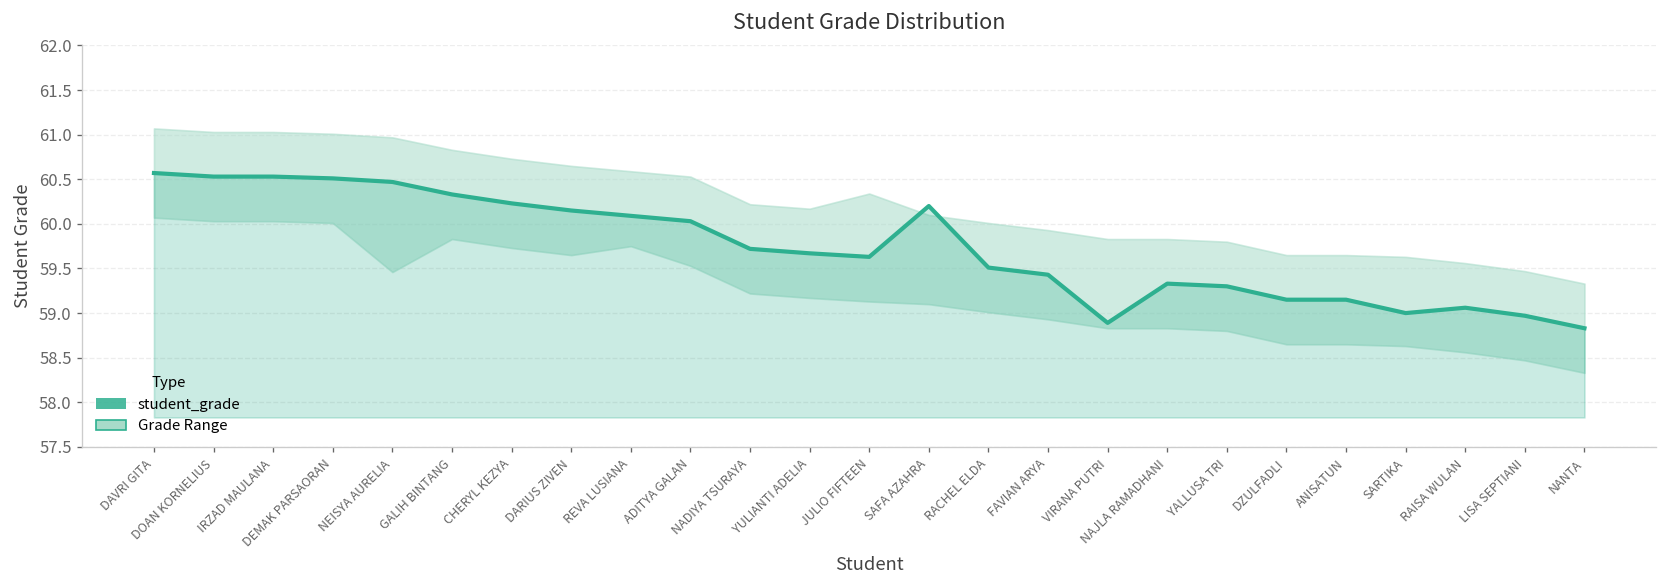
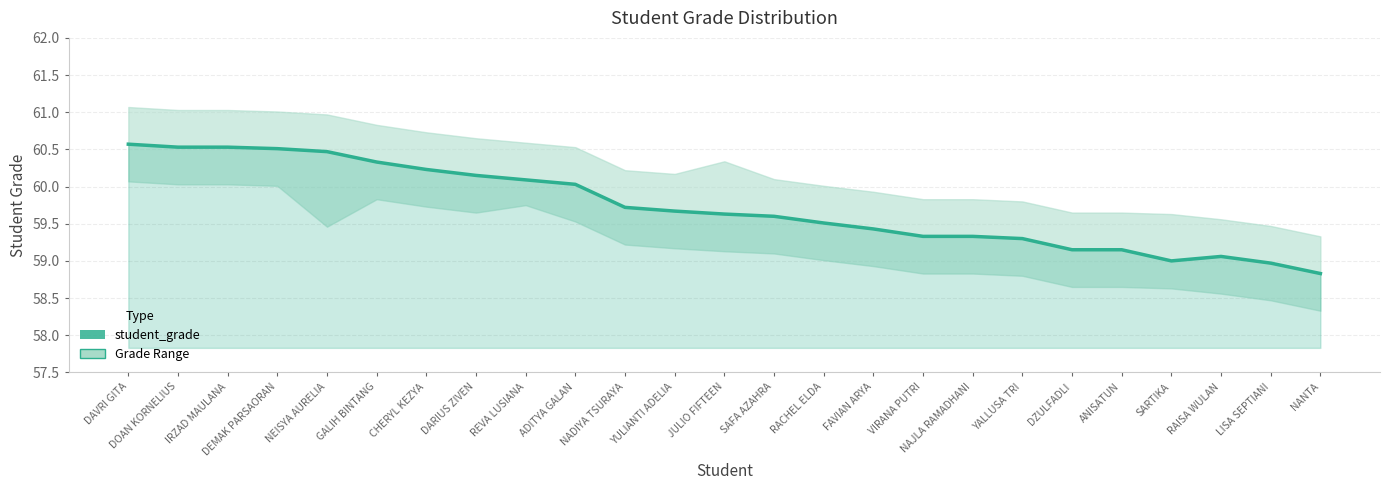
  {
    "student_grade": {
      "DAVRI GITA": 60.6,
      "DOAN KORNELIUS": 60.5,
      "IRZAD MAULANA": 60.5,
      "DEMAK PARSAORAN": 60.5,
      "NEISYA AURELIA": 60.5,
      "GALIH BINTANG": 60.3,
      "CHERYL KEZYA": 60.2,
      "DARIUS ZIVEN": 60.2,
      "REVA LUSIANA": 60.1,
      "ADITYA GALAN": 60.0,
      "NADIYA TSURAYA": 59.7,
      "YULIANTI ADELIA": 59.7,
      "JULIO FIFTEEN": 59.6,
-     "SAFA AZAHRA": 60.2,
+     "SAFA AZAHRA": 59.6,
      "RACHEL ELDA": 59.5,
      "FAVIAN ARYA": 59.4,
-     "VIRANA PUTRI": 58.9,
+     "VIRANA PUTRI": 59.3,
      "NAJLA RAMADHANI": 59.3,
      "YALLUSA TRI": 59.3,
      "DZULFADLI": 59.2,
      "ANISATUN": 59.2,
      "SARTIKA": 59.0,
      "RAISA WULAN": 59.1,
      "LISA SEPTIANI": 59.0,
      "NANTA": 58.8
    }
  }
